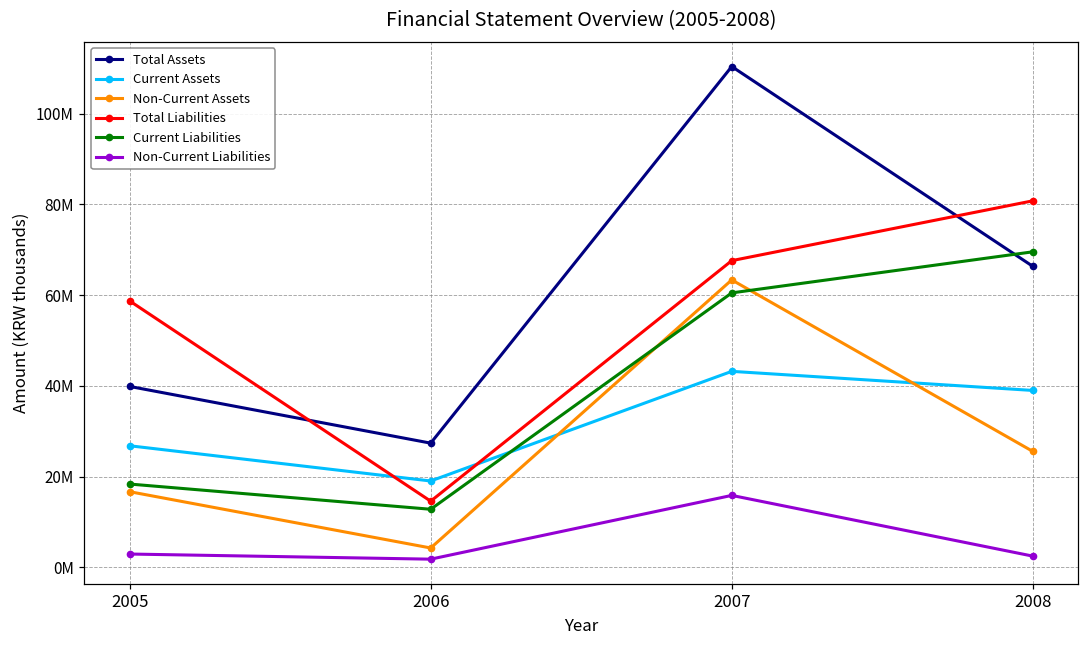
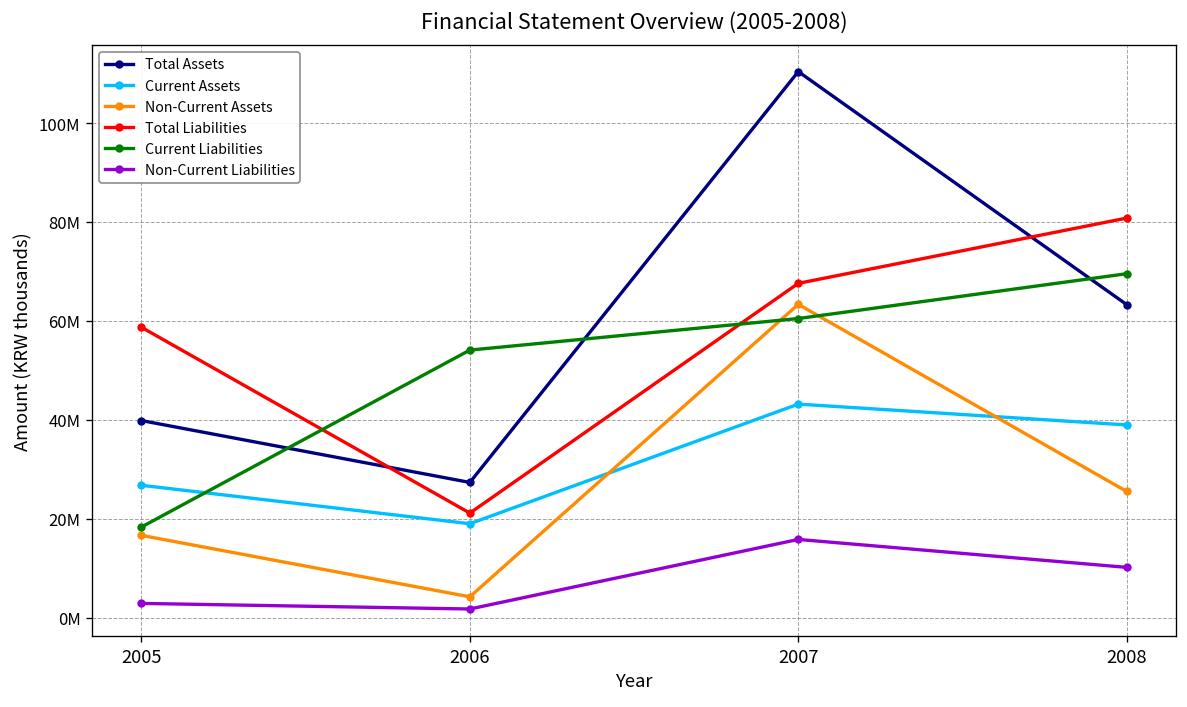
  {
    "Total Assets": {
      "2005": 40000000,
      "2006": 27000000,
      "2007": 110000000,
-     "2008": 66000000
+     "2008": 63000000
    },
    "Current Assets": {
      "2005": 27000000,
      "2006": 19000000,
      "2007": 43000000,
      "2008": 39000000
    },
    "Non-Current Assets": {
      "2005": 17000000,
      "2006": 4000000,
      "2007": 63000000,
      "2008": 26000000
    },
    "Total Liabilities": {
      "2005": 59000000,
-     "2006": 15000000,
+     "2006": 21000000,
      "2007": 68000000,
      "2008": 81000000
    },
    "Current Liabilities": {
      "2005": 18000000,
-     "2006": 13000000,
+     "2006": 54000000,
      "2007": 60000000,
      "2008": 70000000
    },
    "Non-Current Liabilities": {
      "2005": 3000000,
      "2006": 2000000,
      "2007": 16000000,
-     "2008": 2000000
+     "2008": 10000000
    }
  }
